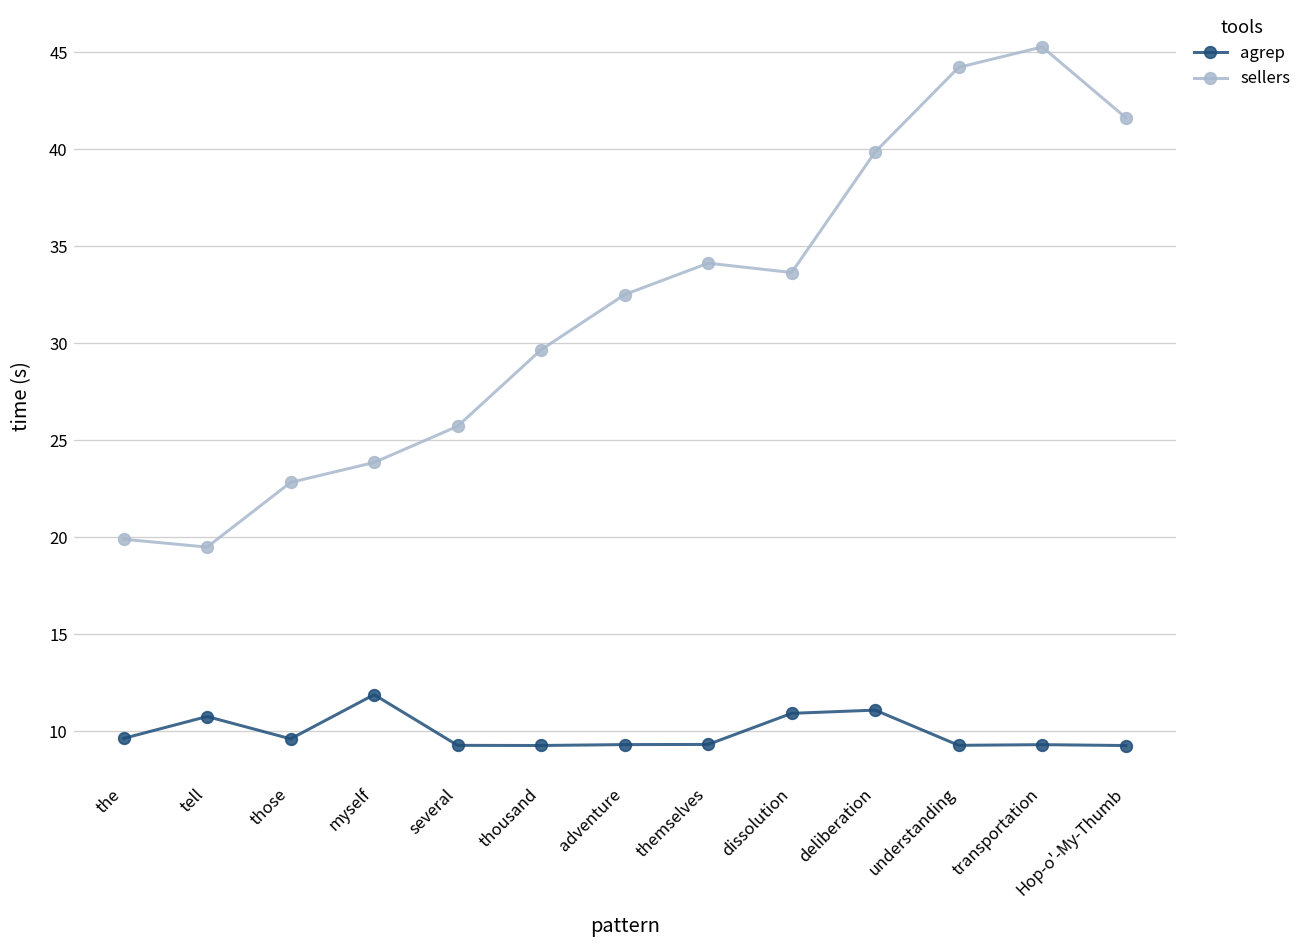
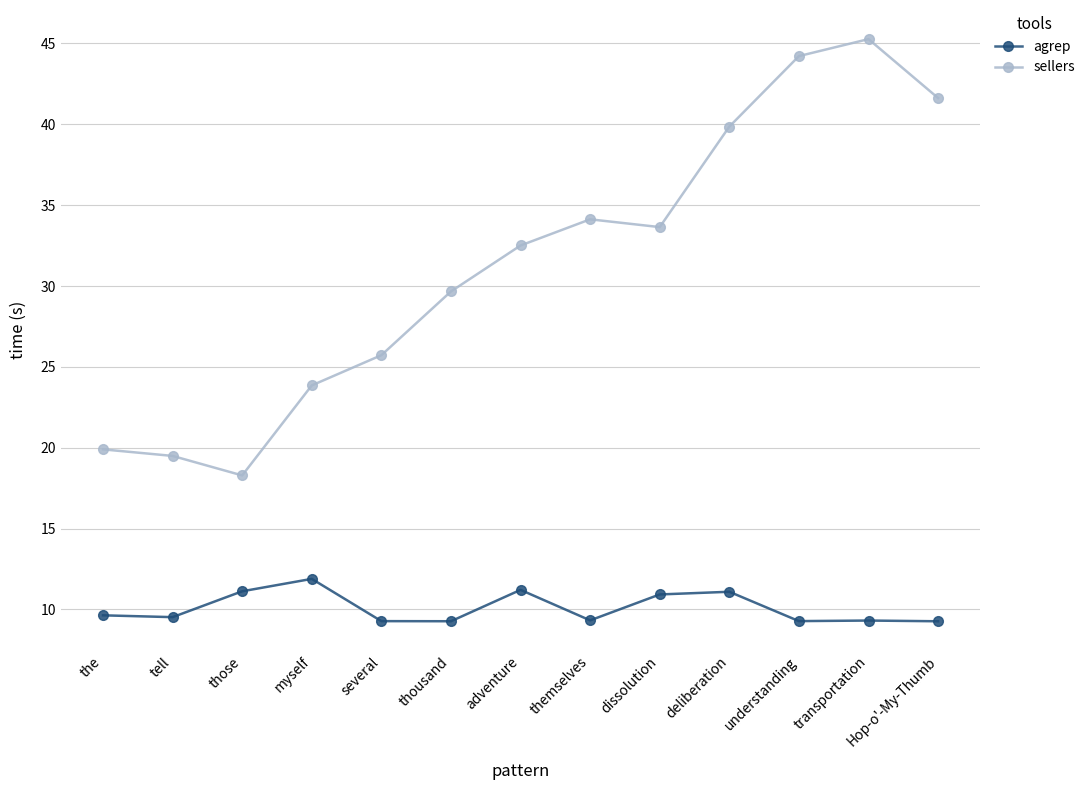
  {
    "agrep": {
      "the": 9.6,
-     "tell": 10.8,
-     "those": 9.6,
+     "tell": 9.5,
+     "those": 11.1,
      "myself": 11.9,
      "several": 9.3,
      "thousand": 9.3,
-     "adventure": 9.3,
+     "adventure": 11.2,
      "themselves": 9.3,
      "dissolution": 10.9,
      "deliberation": 11.1,
      "understanding": 9.3,
      "transportation": 9.3,
      "Hop-o'-My-Thumb": 9.3
    },
    "sellers": {
      "the": 19.9,
      "tell": 19.5,
-     "those": 22.8,
+     "those": 18.3,
      "myself": 23.9,
      "several": 25.7,
      "thousand": 29.7,
      "adventure": 32.5,
      "themselves": 34.1,
      "dissolution": 33.6,
      "deliberation": 39.9,
      "understanding": 44.2,
      "transportation": 45.3,
      "Hop-o'-My-Thumb": 41.6
    }
  }
